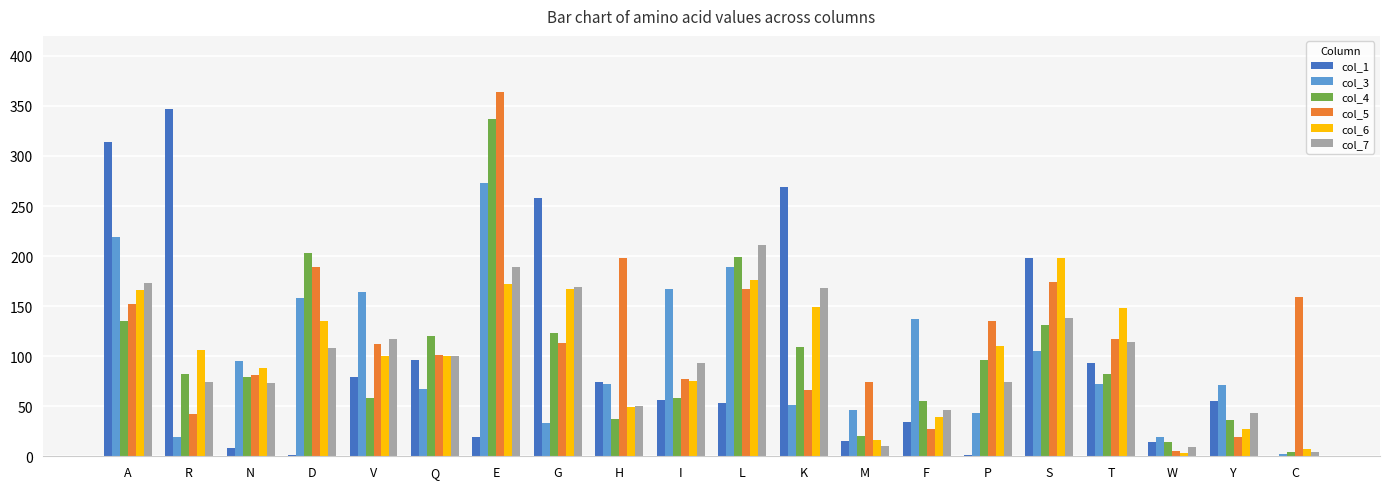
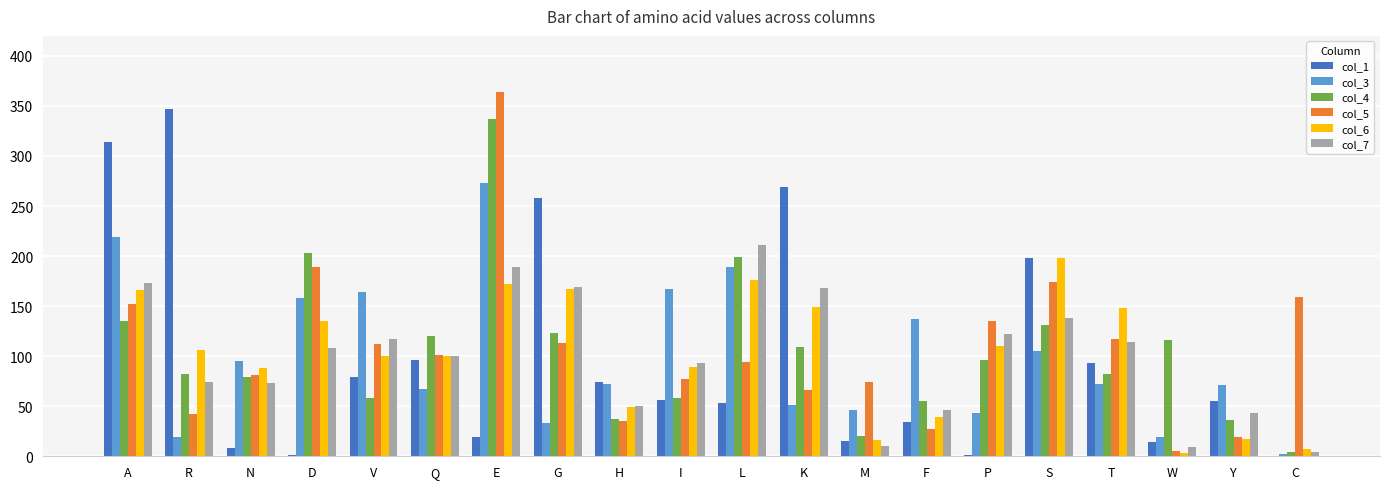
  {
    "col_4": {
      "A": 136,
      "R": 82,
      "N": 79,
      "D": 204,
      "V": 58,
      "Q": 120,
      "E": 337,
      "G": 123,
      "H": 37,
      "I": 58,
      "L": 200,
      "K": 110,
      "M": 20,
      "F": 55,
      "P": 96,
      "S": 131,
      "T": 82,
-     "W": 14,
+     "W": 116,
      "Y": 36,
      "C": 4
    },
    "col_5": {
      "A": 152,
      "R": 42,
      "N": 81,
      "D": 189,
      "V": 112,
      "Q": 101,
      "E": 364,
      "G": 113,
-     "H": 198,
+     "H": 35,
      "I": 77,
-     "L": 167,
+     "L": 94,
      "K": 67,
      "M": 74,
      "F": 28,
      "P": 135,
      "S": 174,
      "T": 117,
      "W": 5,
      "Y": 19,
      "C": 159
    },
    "col_6": {
      "A": 166,
      "R": 107,
      "N": 88,
      "D": 135,
      "V": 100,
      "Q": 100,
      "E": 172,
      "G": 167,
      "H": 50,
-     "I": 75,
+     "I": 89,
      "L": 176,
      "K": 149,
      "M": 16,
      "F": 40,
      "P": 110,
      "S": 198,
      "T": 149,
      "W": 3,
-     "Y": 28,
+     "Y": 17,
      "C": 8
    },
    "col_7": {
      "A": 173,
      "R": 74,
      "N": 73,
      "D": 108,
      "V": 117,
      "Q": 100,
      "E": 189,
      "G": 170,
      "H": 50,
      "I": 93,
      "L": 211,
      "K": 168,
      "M": 10,
      "F": 46,
-     "P": 74,
+     "P": 122,
      "S": 139,
      "T": 115,
      "W": 9,
      "Y": 43,
      "C": 4
    }
  }
